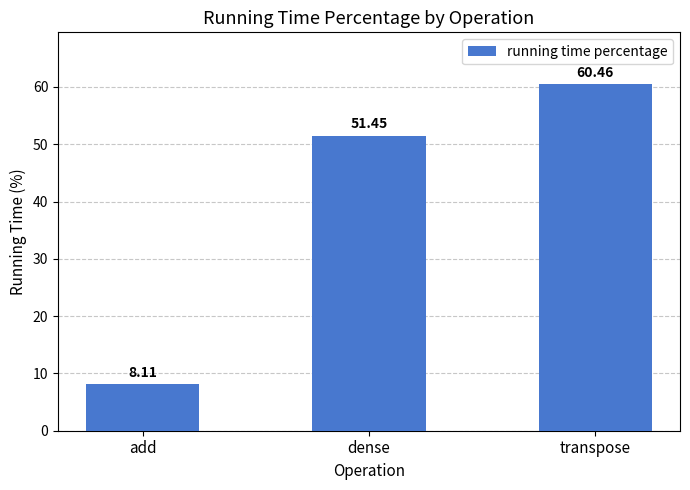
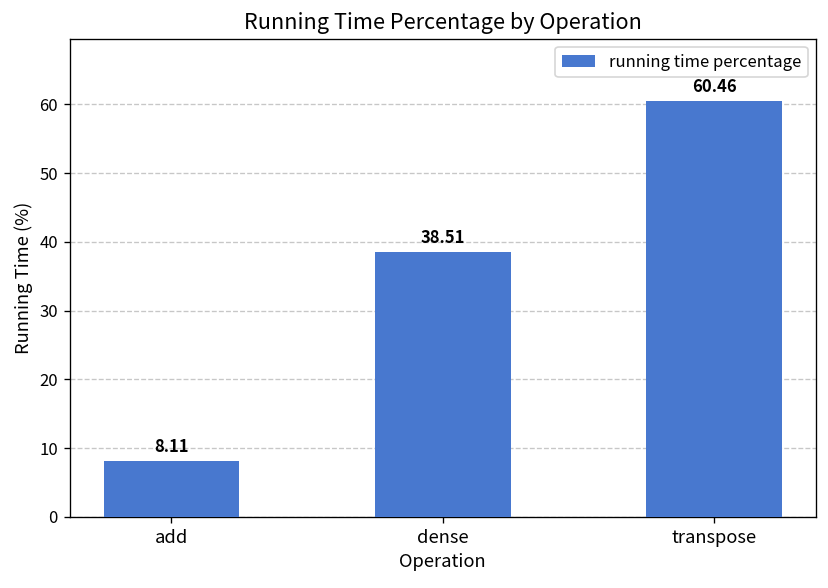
  {
    "add": 8.11,
-   "dense": 51.45,
+   "dense": 38.51,
    "transpose": 60.46
  }
